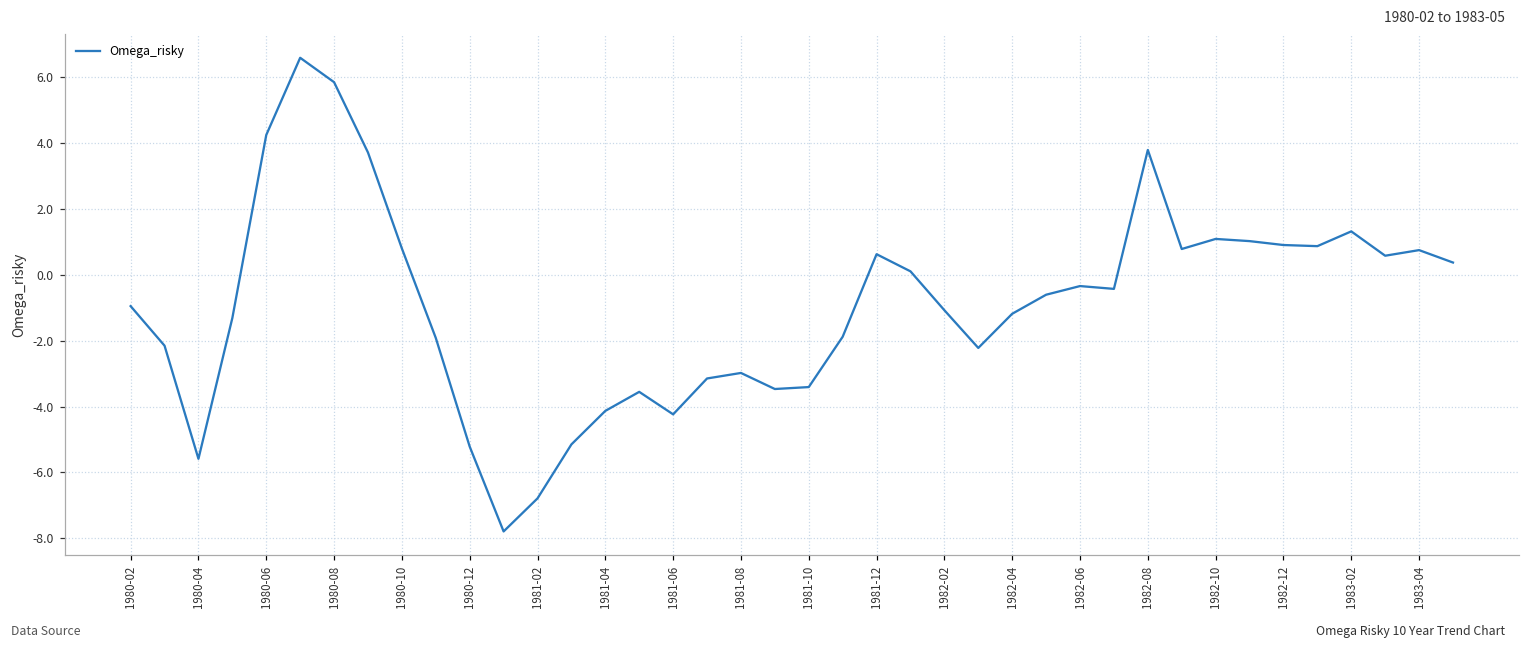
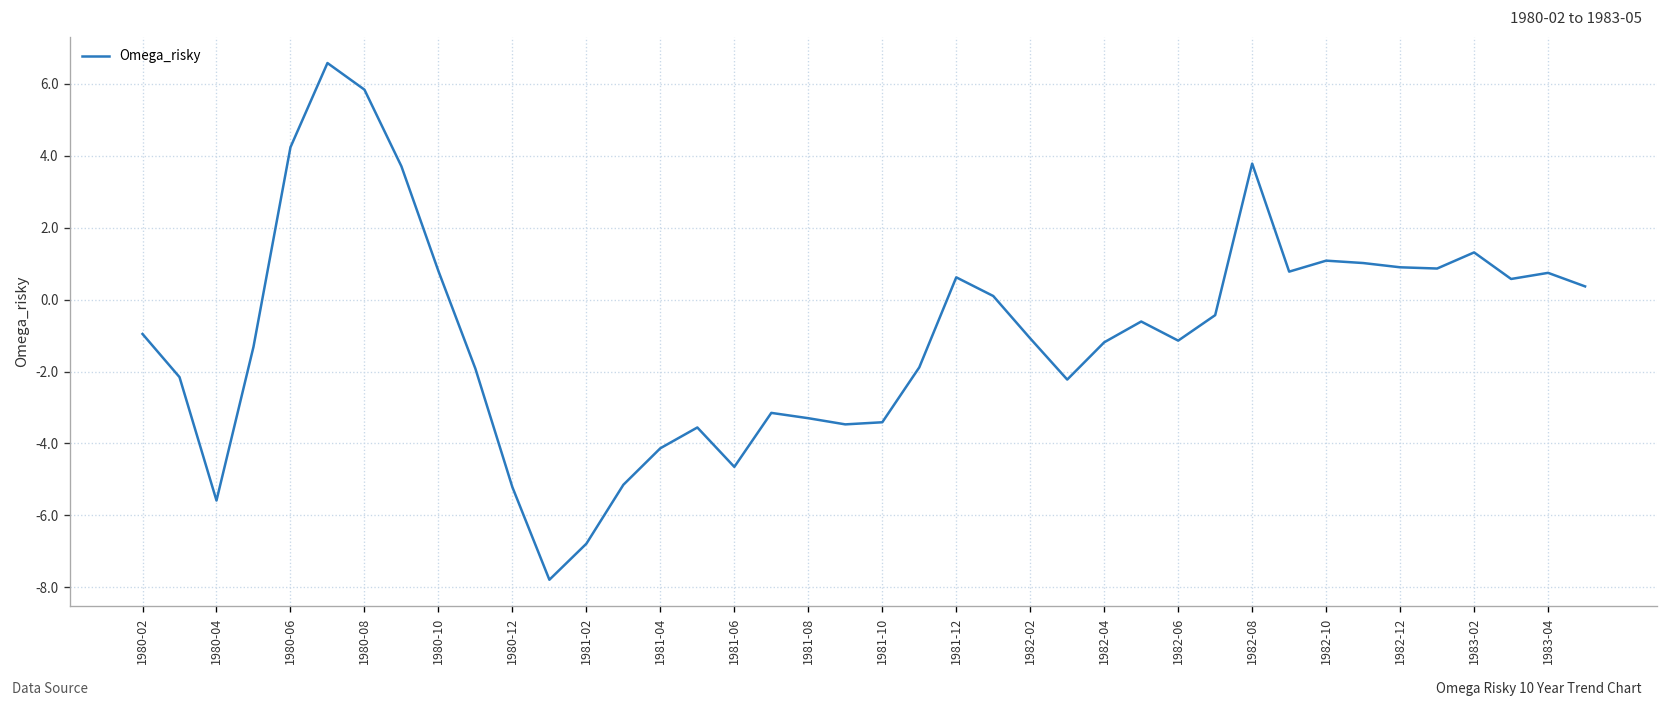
  {
    "1980-02": -1.0,
    "1980-04": -5.6,
    "1980-06": 4.2,
    "1980-08": 5.8,
    "1980-10": 0.8,
    "1980-12": -5.2,
    "1981-02": -6.8,
    "1981-04": -4.1,
-   "1981-06": -4.2,
-   "1981-08": -3.0,
+   "1981-06": -4.6,
+   "1981-08": -3.3,
    "1981-10": -3.4,
    "1981-12": 0.6,
    "1982-02": -1.1,
    "1982-04": -1.2,
-   "1982-06": -0.3,
+   "1982-06": -1.1,
    "1982-08": 3.8,
    "1982-10": 1.1,
    "1982-12": 0.9,
    "1983-02": 1.3,
    "1983-04": 0.7
  }
